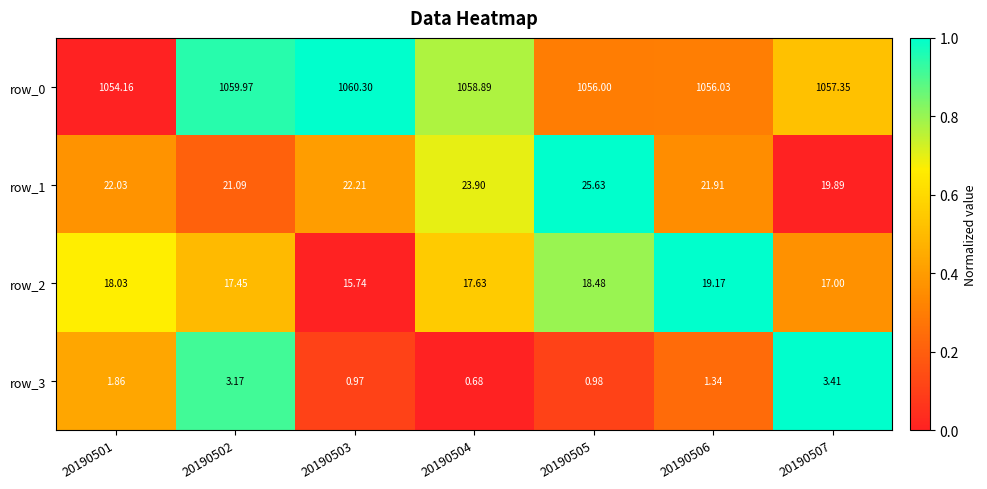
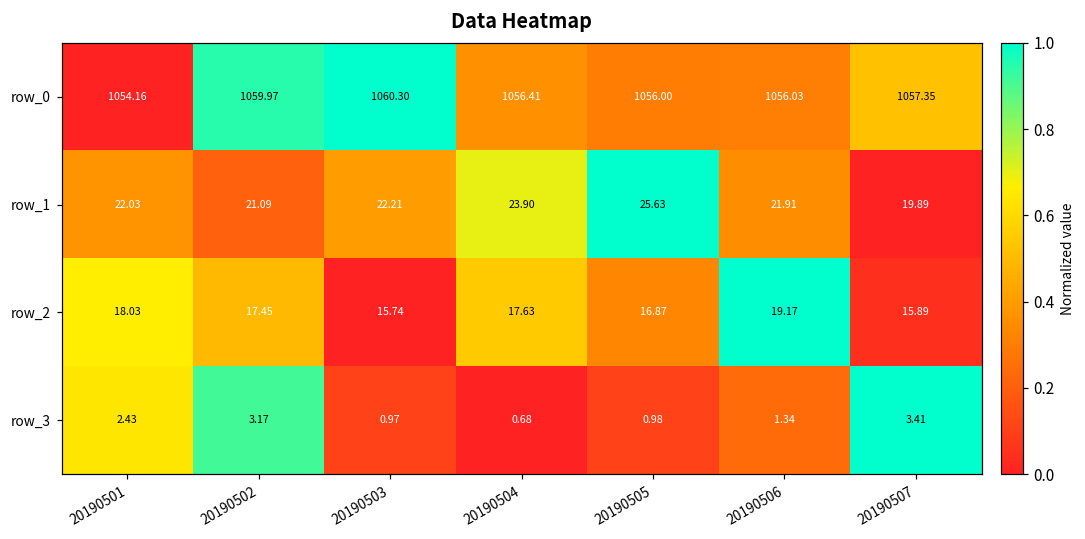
  {
    "row_0": {
      "20190501": 1054.16,
      "20190502": 1059.97,
      "20190503": 1060.30,
-     "20190504": 1058.89,
+     "20190504": 1056.41,
      "20190505": 1056.00,
      "20190506": 1056.03,
      "20190507": 1057.35
    },
    "row_1": {
      "20190501": 22.03,
      "20190502": 21.09,
      "20190503": 22.21,
      "20190504": 23.90,
      "20190505": 25.63,
      "20190506": 21.91,
      "20190507": 19.89
    },
    "row_2": {
      "20190501": 18.03,
      "20190502": 17.45,
      "20190503": 15.74,
      "20190504": 17.63,
-     "20190505": 18.48,
+     "20190505": 16.87,
      "20190506": 19.17,
-     "20190507": 17.00
+     "20190507": 15.89
    },
    "row_3": {
-     "20190501": 1.86,
+     "20190501": 2.43,
      "20190502": 3.17,
      "20190503": 0.97,
      "20190504": 0.68,
      "20190505": 0.98,
      "20190506": 1.34,
      "20190507": 3.41
    }
  }
